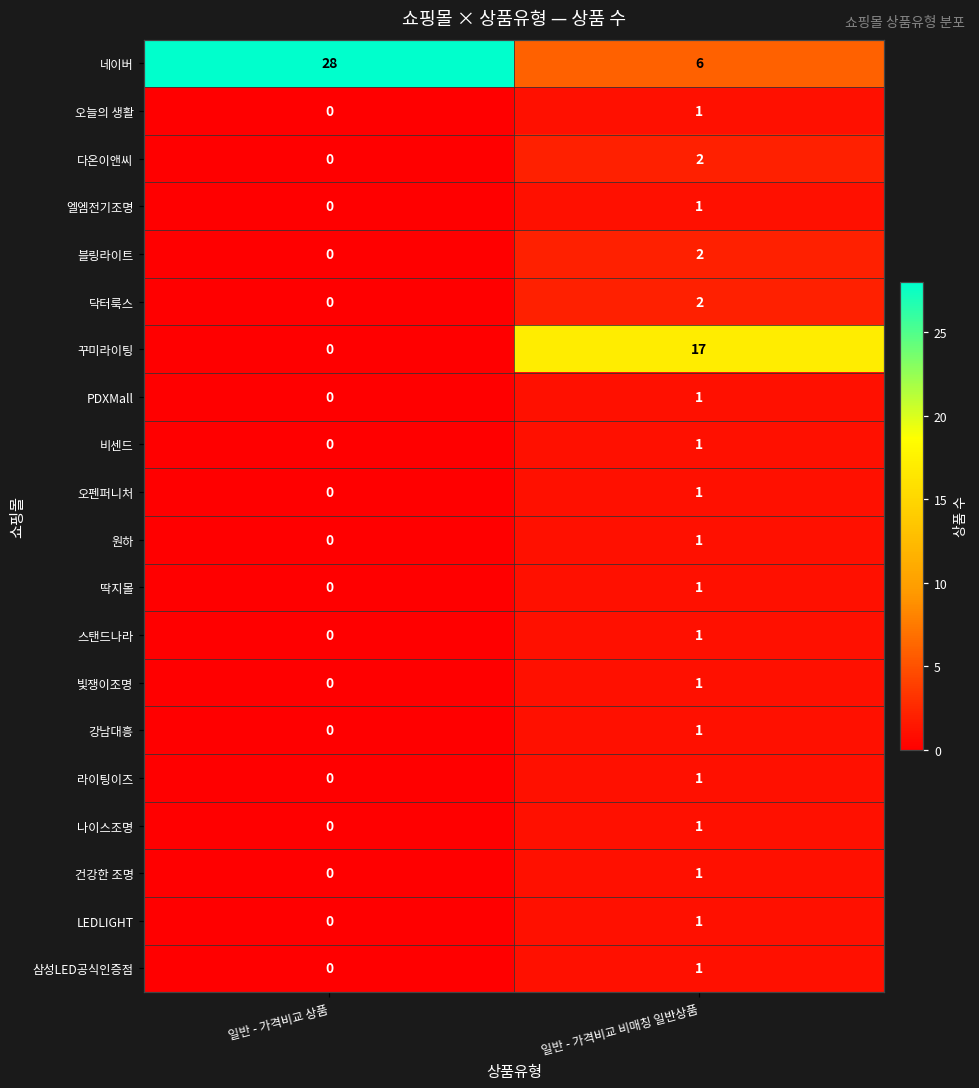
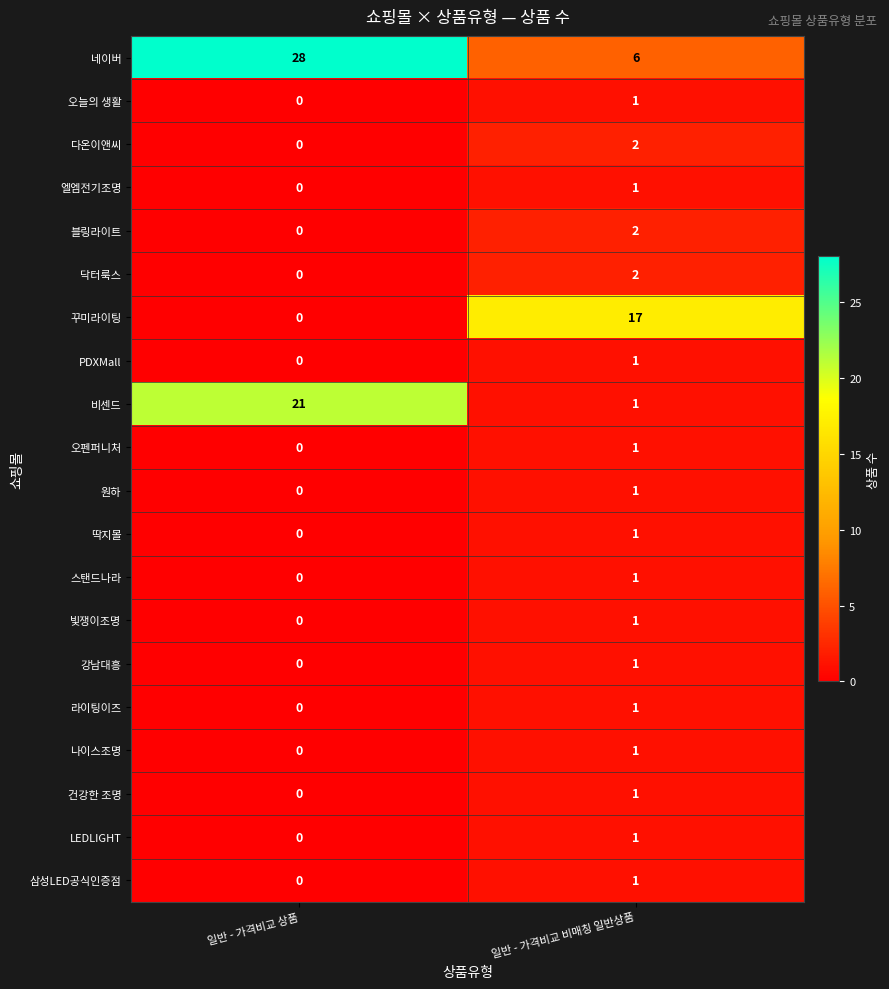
  {
    "네이버": {
      "일반 - 가격비교 상품": 28,
      "일반 - 가격비교 비매칭 일반상품": 6
    },
    "오늘의 생활": {
      "일반 - 가격비교 상품": 0,
      "일반 - 가격비교 비매칭 일반상품": 1
    },
    "다온이앤씨": {
      "일반 - 가격비교 상품": 0,
      "일반 - 가격비교 비매칭 일반상품": 2
    },
    "엘엠전기조명": {
      "일반 - 가격비교 상품": 0,
      "일반 - 가격비교 비매칭 일반상품": 1
    },
    "블링라이트": {
      "일반 - 가격비교 상품": 0,
      "일반 - 가격비교 비매칭 일반상품": 2
    },
    "닥터룩스": {
      "일반 - 가격비교 상품": 0,
      "일반 - 가격비교 비매칭 일반상품": 2
    },
    "꾸미라이팅": {
      "일반 - 가격비교 상품": 0,
      "일반 - 가격비교 비매칭 일반상품": 17
    },
    "PDXMall": {
      "일반 - 가격비교 상품": 0,
      "일반 - 가격비교 비매칭 일반상품": 1
    },
    "비센드": {
-     "일반 - 가격비교 상품": 0,
+     "일반 - 가격비교 상품": 21,
      "일반 - 가격비교 비매칭 일반상품": 1
    },
    "오펜퍼니처": {
      "일반 - 가격비교 상품": 0,
      "일반 - 가격비교 비매칭 일반상품": 1
    },
    "원하": {
      "일반 - 가격비교 상품": 0,
      "일반 - 가격비교 비매칭 일반상품": 1
    },
    "딱지몰": {
      "일반 - 가격비교 상품": 0,
      "일반 - 가격비교 비매칭 일반상품": 1
    },
    "스탠드나라": {
      "일반 - 가격비교 상품": 0,
      "일반 - 가격비교 비매칭 일반상품": 1
    },
    "빛쟁이조명": {
      "일반 - 가격비교 상품": 0,
      "일반 - 가격비교 비매칭 일반상품": 1
    },
    "강남대흥": {
      "일반 - 가격비교 상품": 0,
      "일반 - 가격비교 비매칭 일반상품": 1
    },
    "라이팅이즈": {
      "일반 - 가격비교 상품": 0,
      "일반 - 가격비교 비매칭 일반상품": 1
    },
    "나이스조명": {
      "일반 - 가격비교 상품": 0,
      "일반 - 가격비교 비매칭 일반상품": 1
    },
    "건강한 조명": {
      "일반 - 가격비교 상품": 0,
      "일반 - 가격비교 비매칭 일반상품": 1
    },
    "LEDLIGHT": {
      "일반 - 가격비교 상품": 0,
      "일반 - 가격비교 비매칭 일반상품": 1
    },
    "삼성LED공식인증점": {
      "일반 - 가격비교 상품": 0,
      "일반 - 가격비교 비매칭 일반상품": 1
    }
  }
